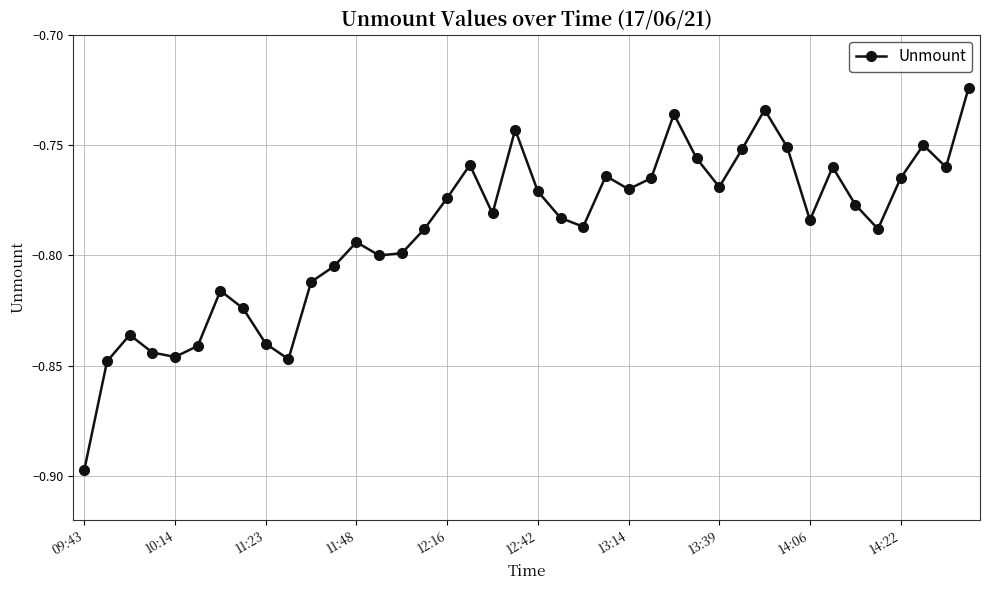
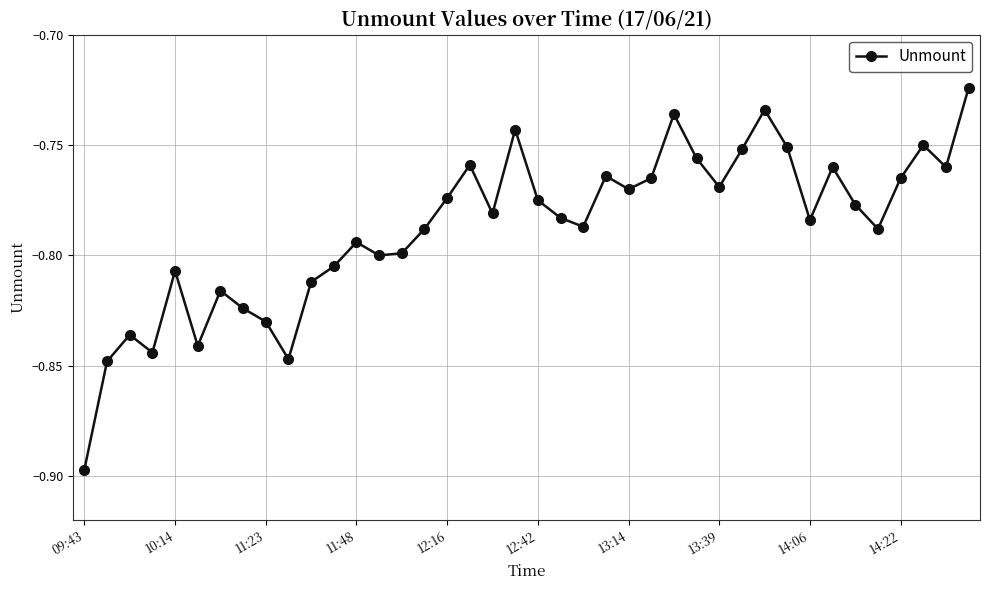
  {
    "09:43": -0.897,
-   "10:14": -0.846,
-   "11:23": -0.84,
+   "10:14": -0.807,
+   "11:23": -0.83,
    "11:48": -0.794,
    "12:16": -0.774,
-   "12:42": -0.771,
+   "12:42": -0.775,
    "13:14": -0.770,
    "13:39": -0.769,
    "14:06": -0.784,
    "14:22": -0.765
  }
